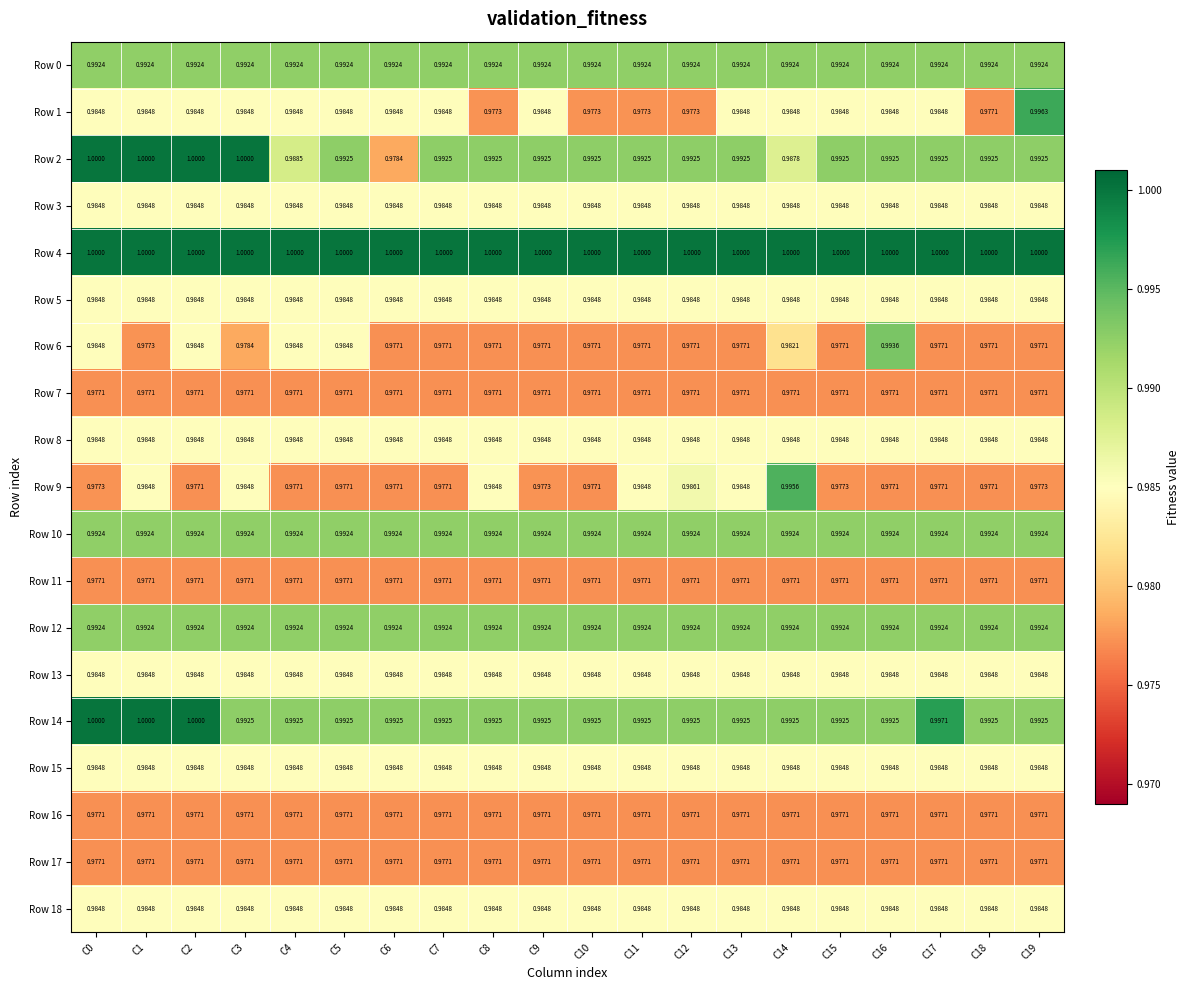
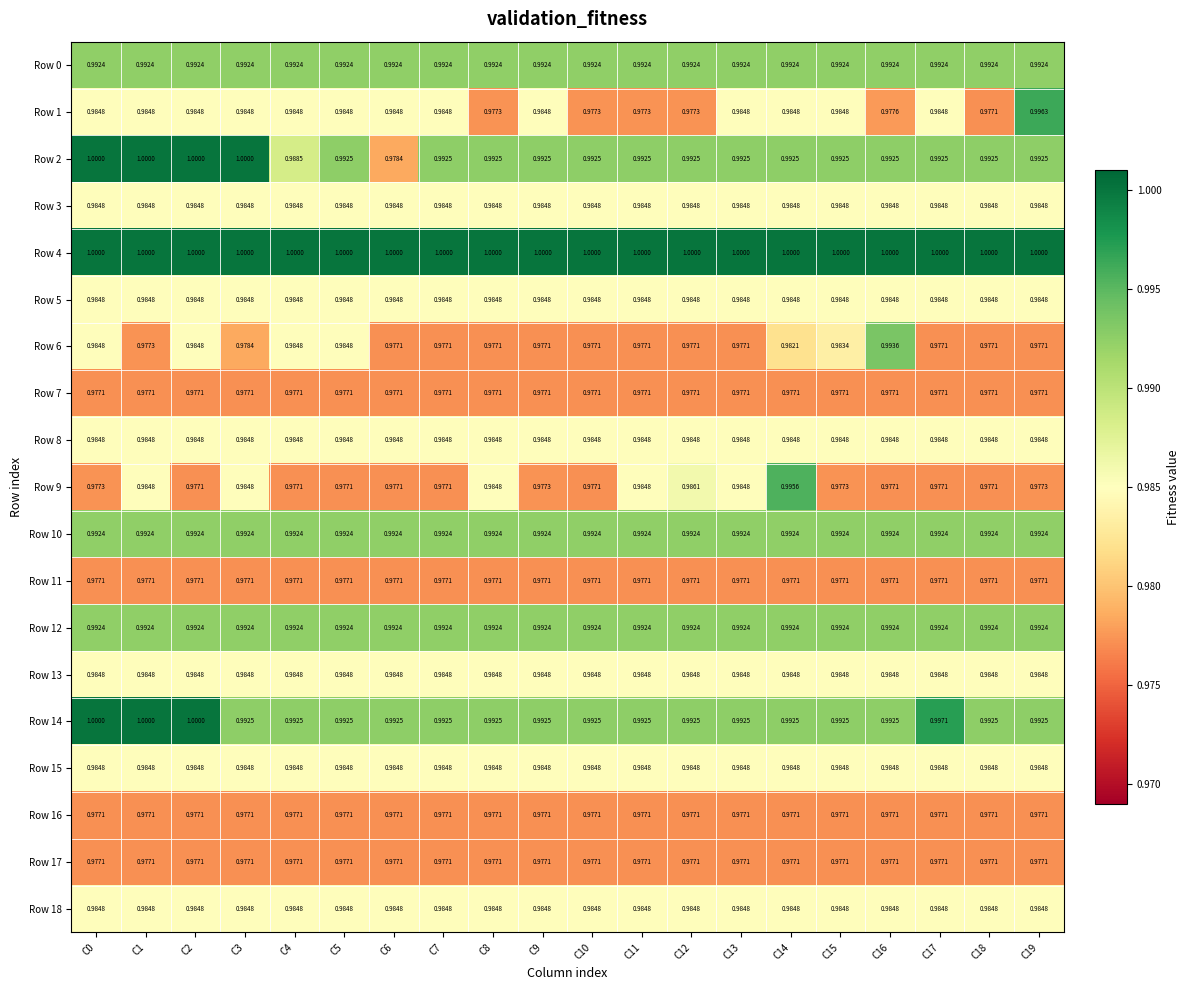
  {
    "Row 1": {
      "C0": 0.9848,
      "C1": 0.9848,
      "C2": 0.9848,
      "C3": 0.9848,
      "C4": 0.9848,
      "C5": 0.9848,
      "C6": 0.9848,
      "C7": 0.9848,
      "C8": 0.9773,
      "C9": 0.9848,
      "C10": 0.9773,
      "C11": 0.9773,
      "C12": 0.9773,
      "C13": 0.9848,
      "C14": 0.9848,
      "C15": 0.9848,
-     "C16": 0.9848,
+     "C16": 0.9776,
      "C17": 0.9848,
      "C18": 0.9771,
      "C19": 0.9963
    },
    "Row 2": {
      "C0": 1.0000,
      "C1": 1.0000,
      "C2": 1.0000,
      "C3": 1.0000,
      "C4": 0.9885,
      "C5": 0.9925,
      "C6": 0.9784,
      "C7": 0.9925,
      "C8": 0.9925,
      "C9": 0.9925,
      "C10": 0.9925,
      "C11": 0.9925,
      "C12": 0.9925,
      "C13": 0.9925,
-     "C14": 0.9878,
+     "C14": 0.9925,
      "C15": 0.9925,
      "C16": 0.9925,
      "C17": 0.9925,
      "C18": 0.9925,
      "C19": 0.9925
    },
    "Row 6": {
      "C0": 0.9848,
      "C1": 0.9773,
      "C2": 0.9848,
      "C3": 0.9784,
      "C4": 0.9848,
      "C5": 0.9848,
      "C6": 0.9771,
      "C7": 0.9771,
      "C8": 0.9771,
      "C9": 0.9771,
      "C10": 0.9771,
      "C11": 0.9771,
      "C12": 0.9771,
      "C13": 0.9771,
      "C14": 0.9821,
-     "C15": 0.9771,
+     "C15": 0.9834,
      "C16": 0.9936,
      "C17": 0.9771,
      "C18": 0.9771,
      "C19": 0.9771
    }
  }
